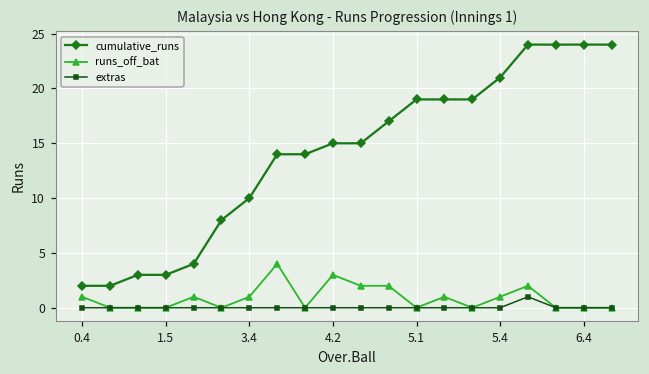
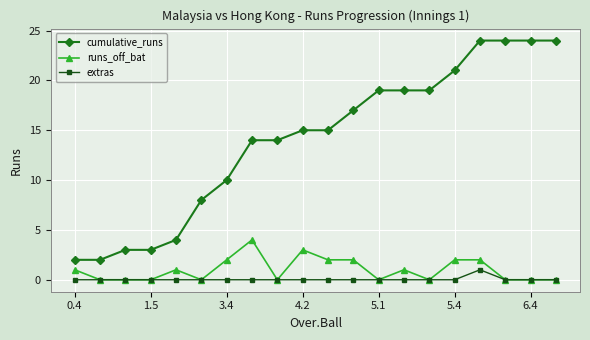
  {
    "runs_off_bat": {
      "0.4": 1,
-     "3.4": 1,
+     "3.4": 2,
      "4.2": 3,
-     "5.4": 1
+     "5.4": 2
    }
  }
